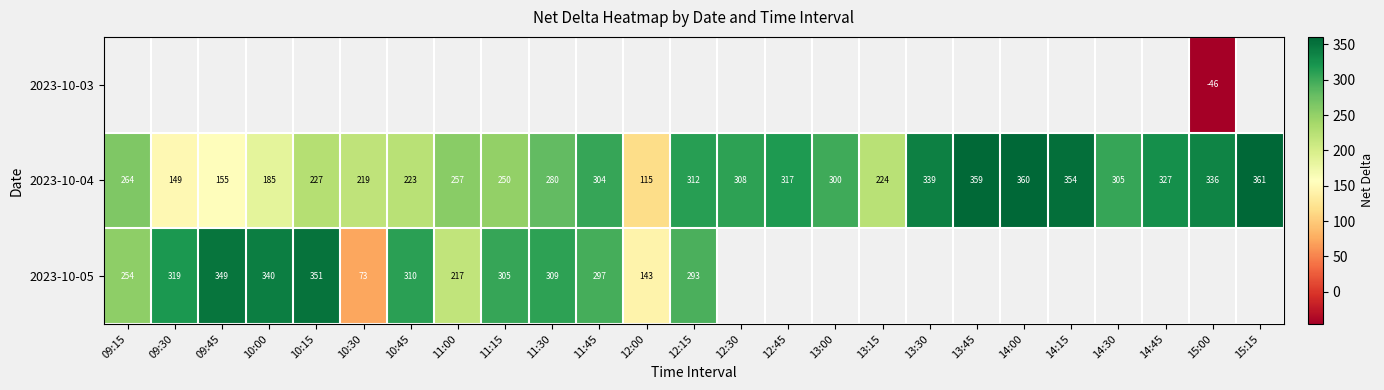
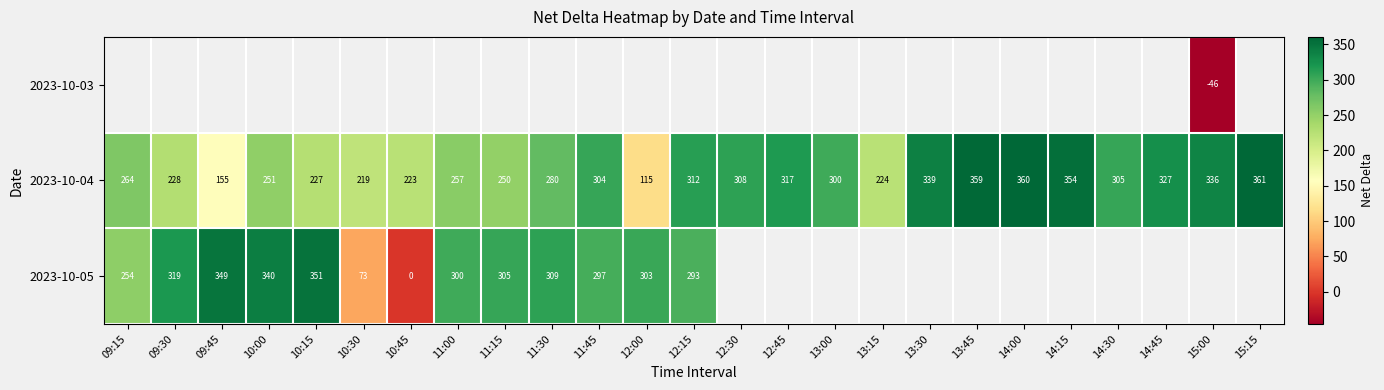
  {
    "2023-10-03": {
      "15:00": -46
    },
    "2023-10-04": {
      "09:15": 264,
-     "09:30": 149,
+     "09:30": 228,
      "09:45": 155,
-     "10:00": 185,
+     "10:00": 251,
      "10:15": 227,
      "10:30": 219,
      "10:45": 223,
      "11:00": 257,
      "11:15": 250,
      "11:30": 280,
      "11:45": 304,
      "12:00": 115,
      "12:15": 312,
      "12:30": 308,
      "12:45": 317,
      "13:00": 300,
      "13:15": 224,
      "13:30": 339,
      "13:45": 359,
      "14:00": 360,
      "14:15": 354,
      "14:30": 305,
      "14:45": 327,
      "15:00": 336,
      "15:15": 361
    },
    "2023-10-05": {
      "09:15": 254,
      "09:30": 319,
      "09:45": 349,
      "10:00": 340,
      "10:15": 351,
      "10:30": 73,
-     "10:45": 310,
-     "11:00": 217,
+     "10:45": 0,
+     "11:00": 300,
      "11:15": 305,
      "11:30": 309,
      "11:45": 297,
-     "12:00": 143,
+     "12:00": 303,
      "12:15": 293
    }
  }
